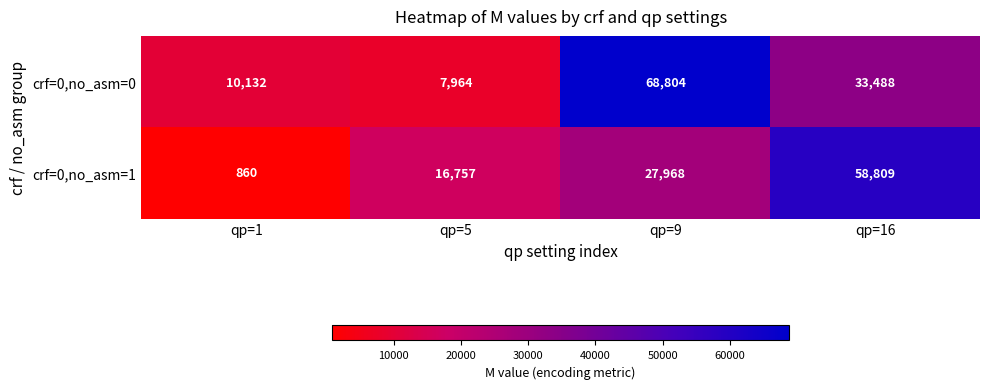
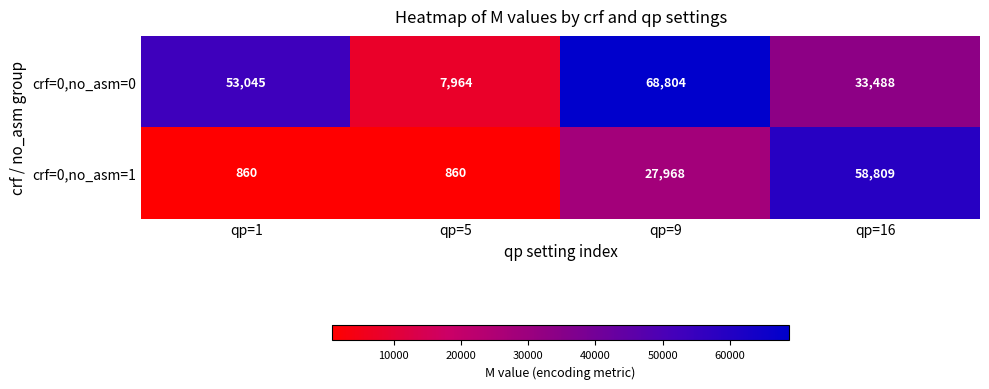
  {
    "crf=0,no_asm=0": {
-     "qp=1": "10,132",
+     "qp=1": "53,045",
      "qp=5": "7,964",
      "qp=9": "68,804",
      "qp=16": "33,488"
    },
    "crf=0,no_asm=1": {
      "qp=1": "860",
-     "qp=5": "16,757",
+     "qp=5": "860",
      "qp=9": "27,968",
      "qp=16": "58,809"
    }
  }
